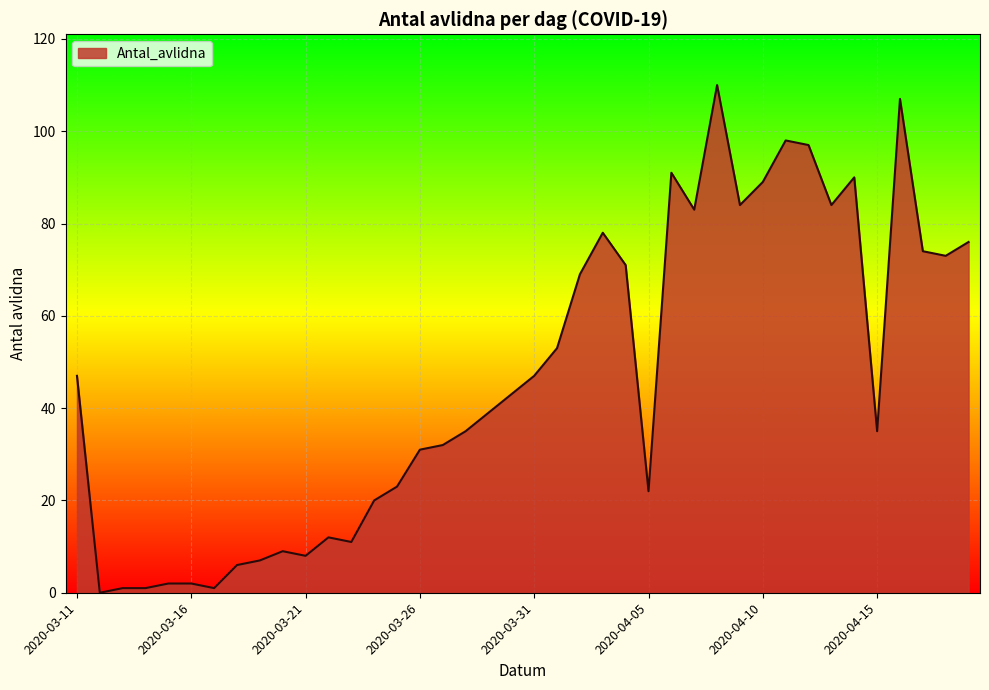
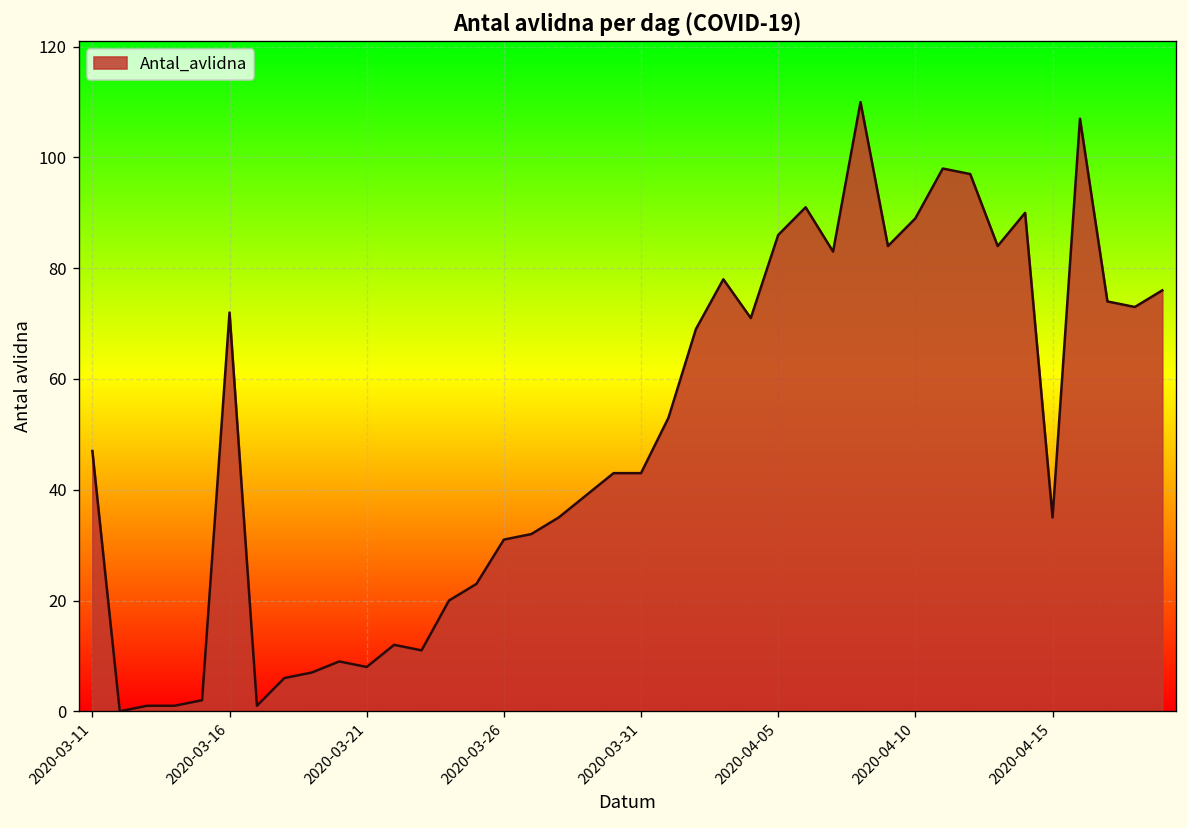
  {
    "2020-03-11": 47,
-   "2020-03-16": 2,
+   "2020-03-16": 72,
    "2020-03-21": 8,
    "2020-03-26": 31,
-   "2020-03-31": 47,
-   "2020-04-05": 22,
+   "2020-03-31": 43,
+   "2020-04-05": 86,
    "2020-04-10": 89,
    "2020-04-15": 35
  }
